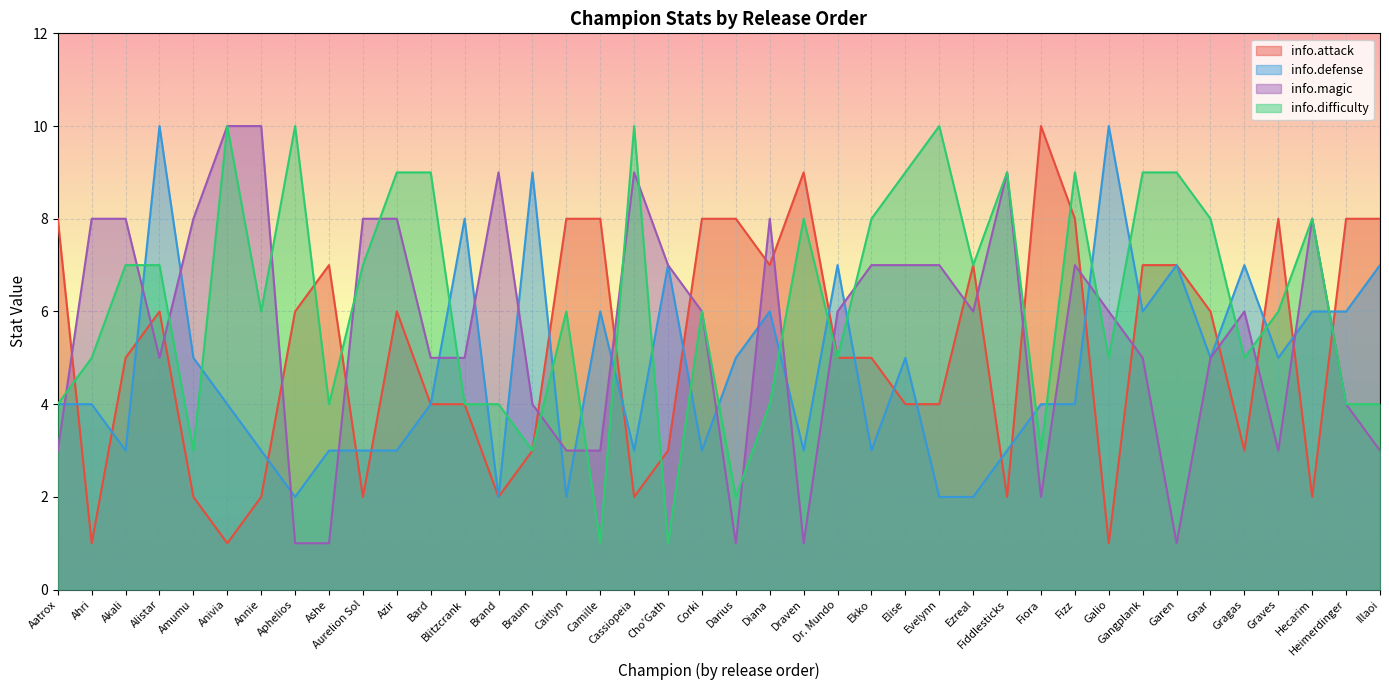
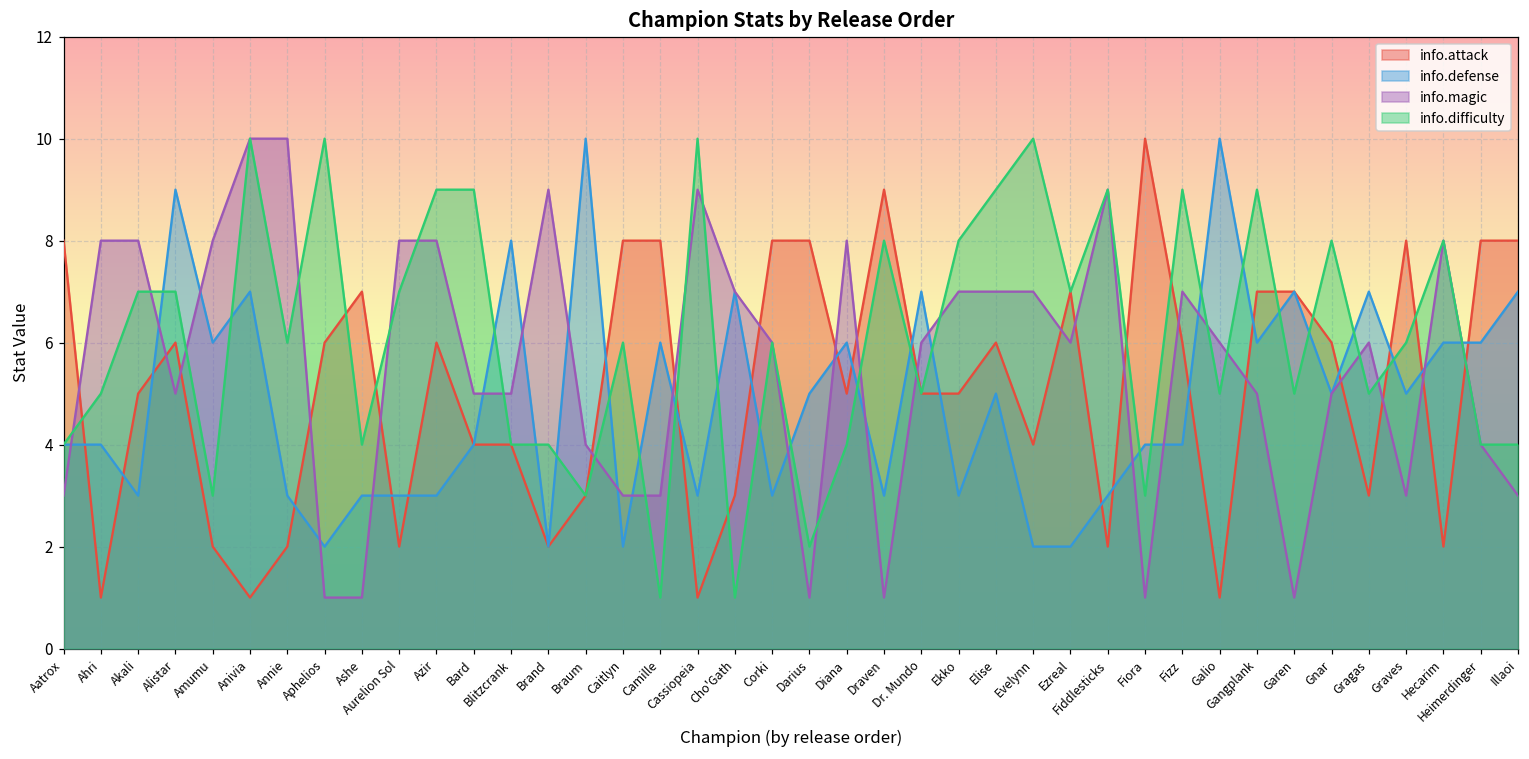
  {
    "info.attack": {
      "Aatrox": 8,
      "Ahri": 1,
      "Akali": 5,
      "Alistar": 6,
      "Amumu": 2,
      "Anivia": 1,
      "Annie": 2,
      "Aphelios": 6,
      "Ashe": 7,
      "Aurelion Sol": 2,
      "Azir": 6,
      "Caitlyn": 8,
      "Camille": 8,
-     "Cassiopeia": 2,
+     "Cassiopeia": 1,
      "Cho'Gath": 3,
      "Corki": 8,
      "Darius": 8,
-     "Diana": 7,
+     "Diana": 5,
      "Draven": 9,
      "Ekko": 5,
-     "Elise": 4,
+     "Elise": 6,
      "Evelynn": 4,
      "Fiddlesticks": 2,
      "Fiora": 10,
-     "Fizz": 8,
+     "Fizz": 6,
      "Galio": 1,
      "Gangplank": 7,
      "Gnar": 6,
      "Gragas": 3,
      "Graves": 8,
      "Hecarim": 2,
      "Heimerdinger": 8,
      "Illaoi": 8
    },
    "info.defense": {
      "Ahri": 4,
      "Akali": 3,
-     "Alistar": 10,
-     "Amumu": 5,
-     "Anivia": 4,
+     "Alistar": 9,
+     "Amumu": 6,
+     "Anivia": 7,
      "Annie": 3,
      "Aphelios": 2,
      "Ashe": 3,
      "Aurelion Sol": 3,
      "Azir": 3,
      "Blitzcrank": 8,
-     "Braum": 9,
+     "Braum": 10,
      "Caitlyn": 2,
      "Camille": 6,
      "Cassiopeia": 3,
      "Corki": 3,
      "Darius": 5,
      "Diana": 6,
      "Draven": 3,
      "Dr. Mundo": 7,
      "Ekko": 3,
      "Elise": 5,
      "Evelynn": 2,
      "Ezreal": 2,
      "Fiddlesticks": 3,
      "Fiora": 4,
      "Fizz": 4,
      "Galio": 10,
      "Gangplank": 6,
      "Gragas": 7,
      "Graves": 5,
      "Hecarim": 6,
      "Heimerdinger": 6,
      "Illaoi": 7
    },
    "info.magic": {
      "Aatrox": 3,
      "Ahri": 8,
      "Akali": 8,
      "Alistar": 5,
      "Amumu": 8,
      "Annie": 10,
      "Aphelios": 1,
      "Ashe": 1,
      "Aurelion Sol": 8,
      "Azir": 8,
      "Bard": 5,
      "Blitzcrank": 5,
      "Brand": 9,
      "Braum": 4,
      "Caitlyn": 3,
      "Camille": 3,
      "Cassiopeia": 9,
      "Darius": 1,
      "Diana": 8,
      "Draven": 1,
      "Dr. Mundo": 6,
      "Ekko": 7,
      "Elise": 7,
      "Evelynn": 7,
      "Ezreal": 6,
-     "Fiora": 2,
+     "Fiora": 1,
      "Fizz": 7,
      "Galio": 6,
      "Gangplank": 5,
      "Garen": 1,
      "Gragas": 6,
      "Graves": 3,
      "Illaoi": 3
    },
    "info.difficulty": {
      "Ahri": 5,
      "Akali": 7,
      "Alistar": 7,
      "Amumu": 3,
      "Annie": 6,
      "Aphelios": 10,
      "Ashe": 4,
      "Aurelion Sol": 7,
      "Azir": 9,
      "Bard": 9,
      "Brand": 4,
      "Caitlyn": 6,
      "Camille": 1,
      "Cassiopeia": 10,
      "Cho'Gath": 1,
      "Darius": 2,
      "Diana": 4,
      "Draven": 8,
      "Ekko": 8,
      "Elise": 9,
      "Evelynn": 10,
      "Fiora": 3,
      "Fizz": 9,
      "Galio": 5,
      "Gangplank": 9,
-     "Garen": 9,
+     "Garen": 5,
      "Gnar": 8,
      "Gragas": 5,
      "Graves": 6,
      "Illaoi": 4
    }
  }
